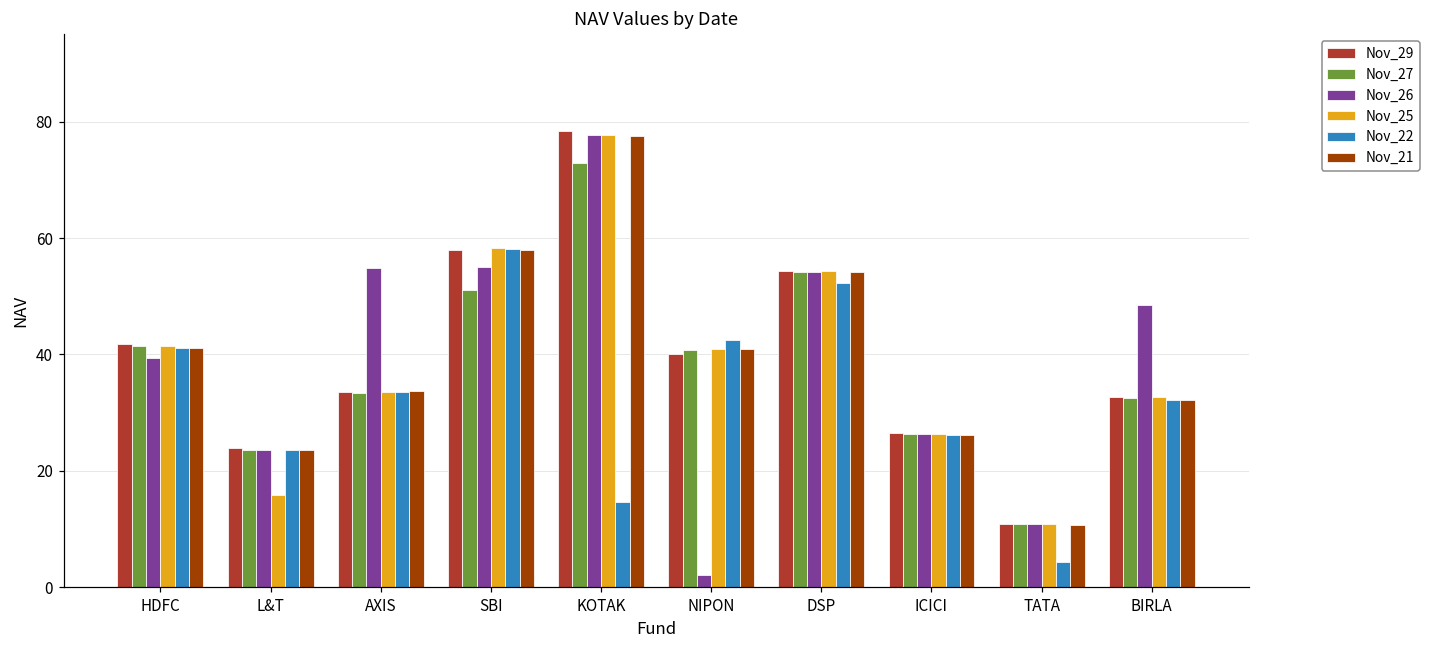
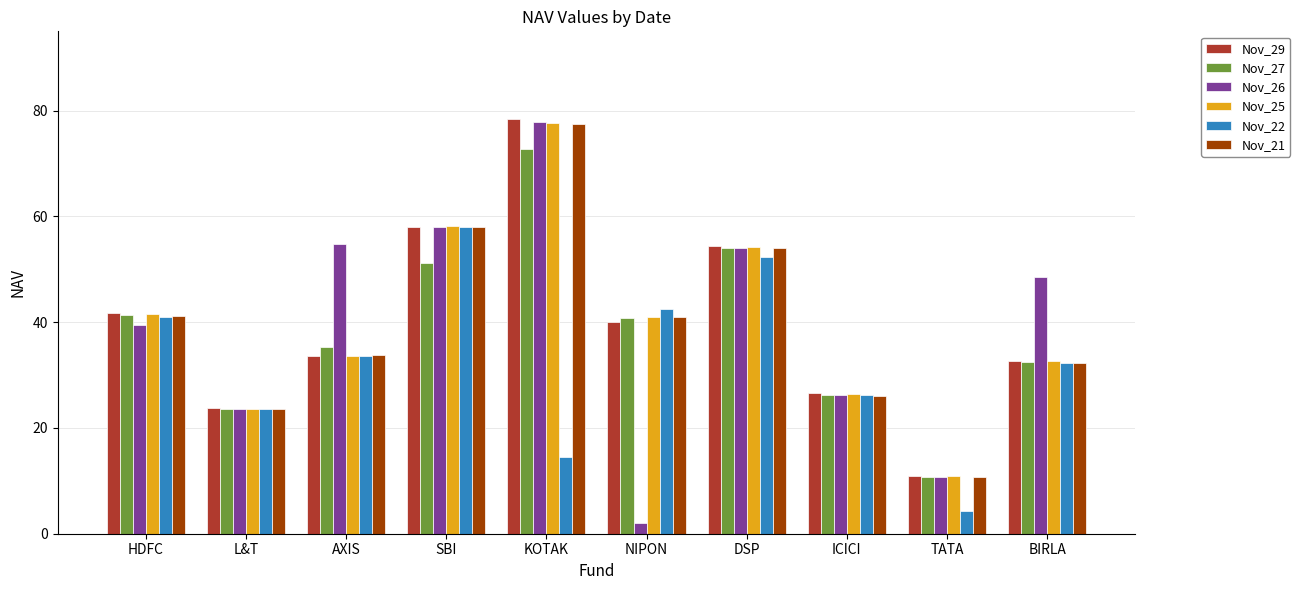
  {
    "Nov_27": {
      "HDFC": 41,
      "L&T": 24,
-     "AXIS": 33,
+     "AXIS": 35,
      "SBI": 51,
      "KOTAK": 73,
      "NIPON": 41,
      "DSP": 54,
      "ICICI": 26,
      "TATA": 11,
      "BIRLA": 32
    },
    "Nov_26": {
      "HDFC": 39,
      "L&T": 24,
      "AXIS": 55,
-     "SBI": 55,
+     "SBI": 58,
      "KOTAK": 78,
      "NIPON": 2,
      "DSP": 54,
      "ICICI": 26,
      "TATA": 11,
      "BIRLA": 49
    },
    "Nov_25": {
      "HDFC": 42,
-     "L&T": 16,
+     "L&T": 24,
      "AXIS": 34,
      "SBI": 58,
      "KOTAK": 78,
      "NIPON": 41,
      "DSP": 54,
      "ICICI": 26,
      "TATA": 11,
      "BIRLA": 33
    },
    "Nov_22": {
      "HDFC": 41,
      "L&T": 24,
      "AXIS": 34,
      "SBI": 58,
      "KOTAK": 15,
      "NIPON": 42,
      "DSP": 52,
      "ICICI": 26,
      "TATA": 4,
      "BIRLA": 32
    }
  }
